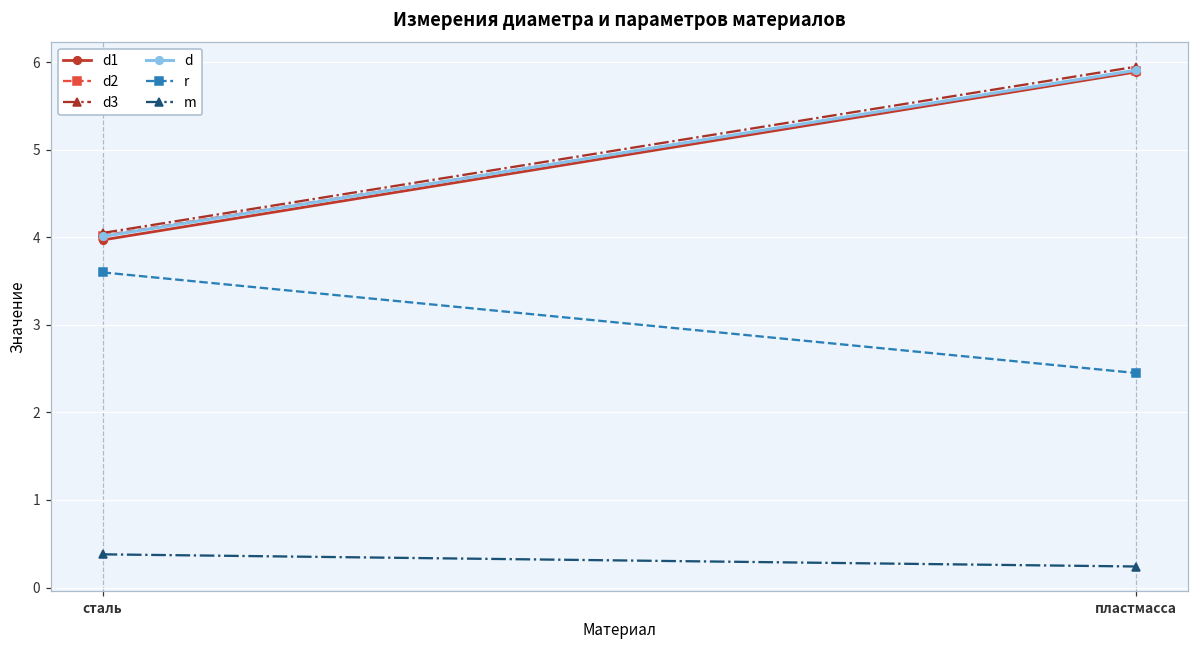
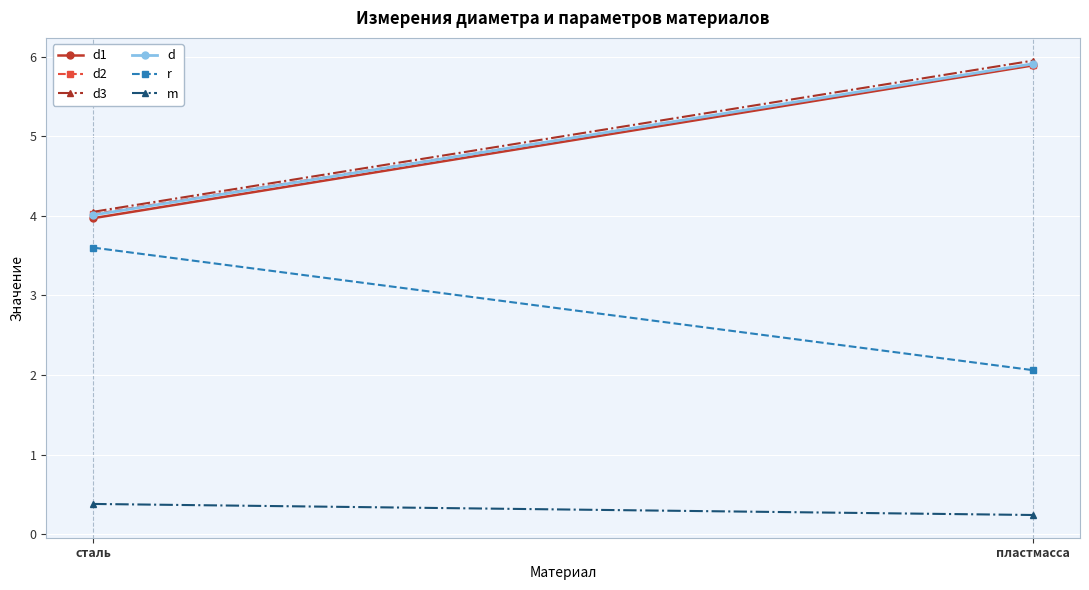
  {
    "r": {
      "сталь": 3.6,
-     "пластмасса": 2.5
+     "пластмасса": 2.1
    },
    "m": {
      "сталь": 0.4,
      "пластмасса": 0.2
    }
  }
